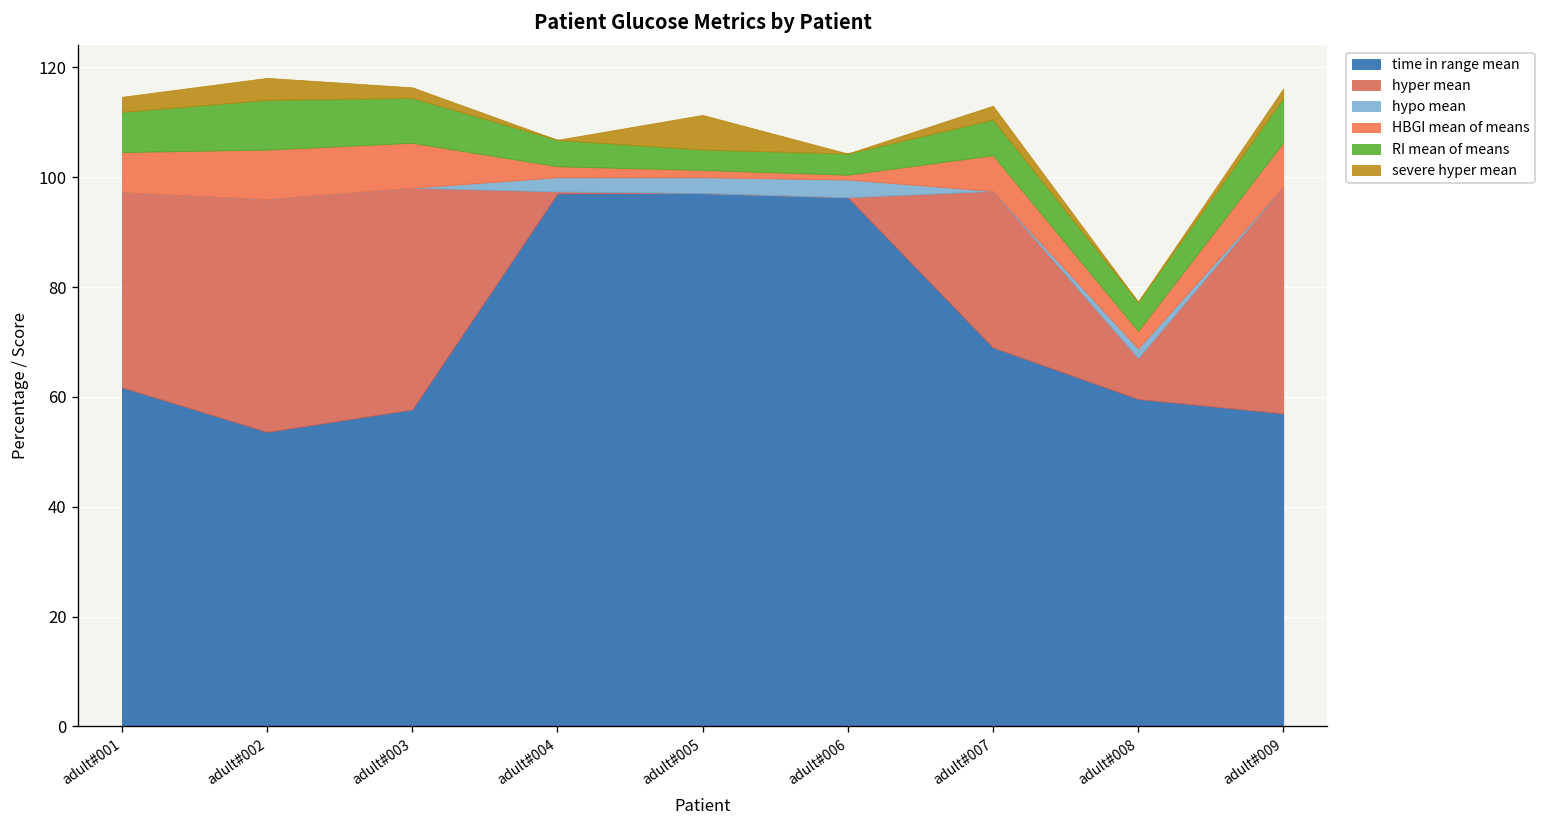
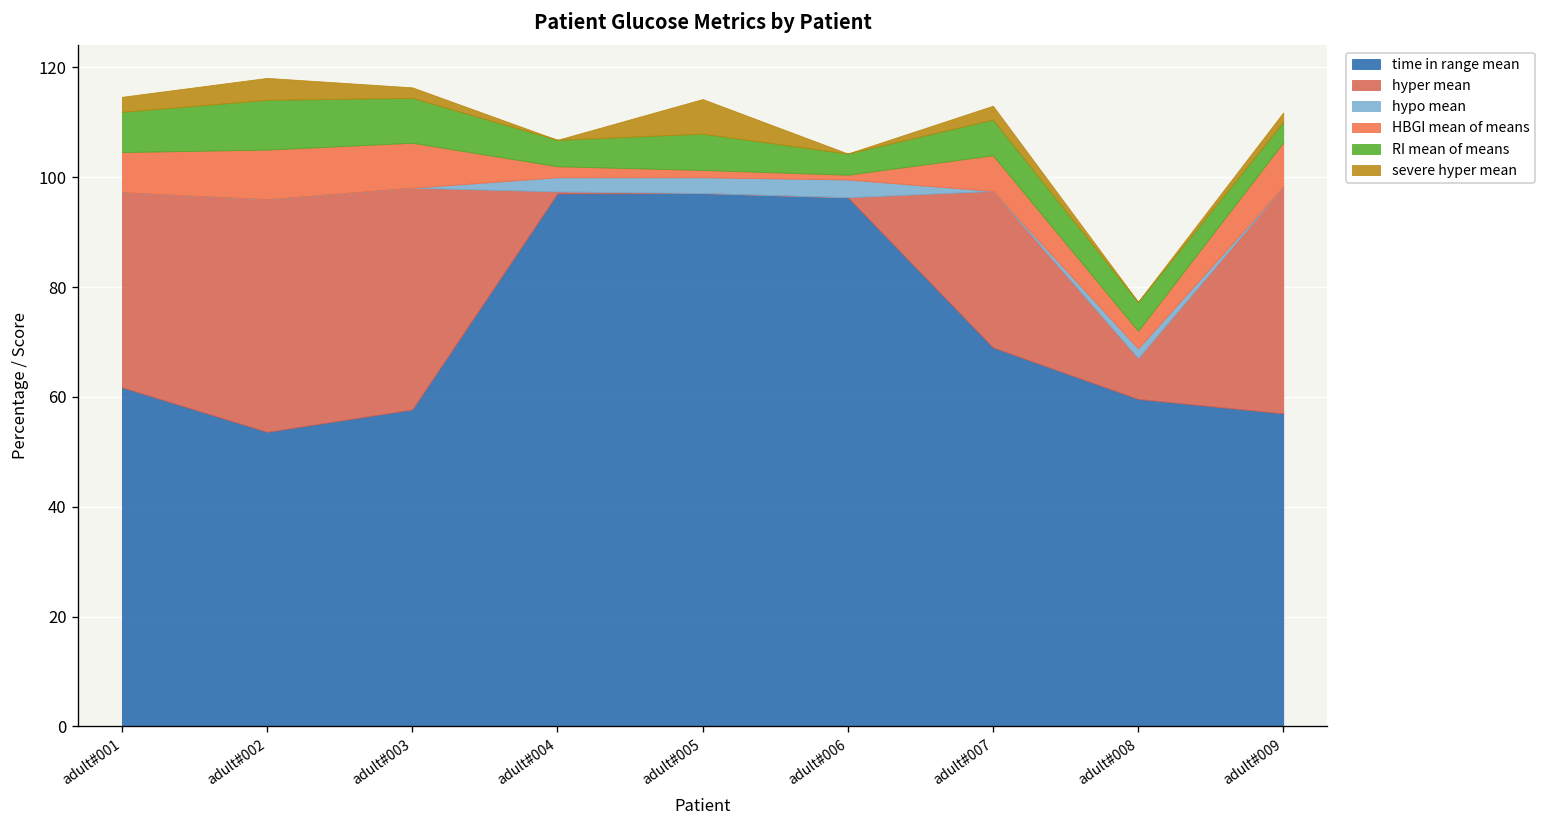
  {
    "time in range mean": {
      "adult#001": 62,
      "adult#002": 54,
      "adult#003": 58,
      "adult#007": 69,
      "adult#008": 60,
      "adult#009": 57
    },
    "hypo mean": {
      "adult#004": 3,
      "adult#005": 3,
      "adult#006": 3,
      "adult#008": 2
    },
    "RI mean of means": {
      "adult#001": 7,
      "adult#002": 9,
      "adult#003": 8,
-     "adult#005": 4,
+     "adult#005": 7,
      "adult#007": 7,
-     "adult#009": 8
+     "adult#009": 4
    },
    "severe hyper mean": {
      "adult#001": 3,
      "adult#002": 4,
      "adult#003": 2,
      "adult#005": 6,
      "adult#007": 2,
      "adult#009": 2
    }
  }
